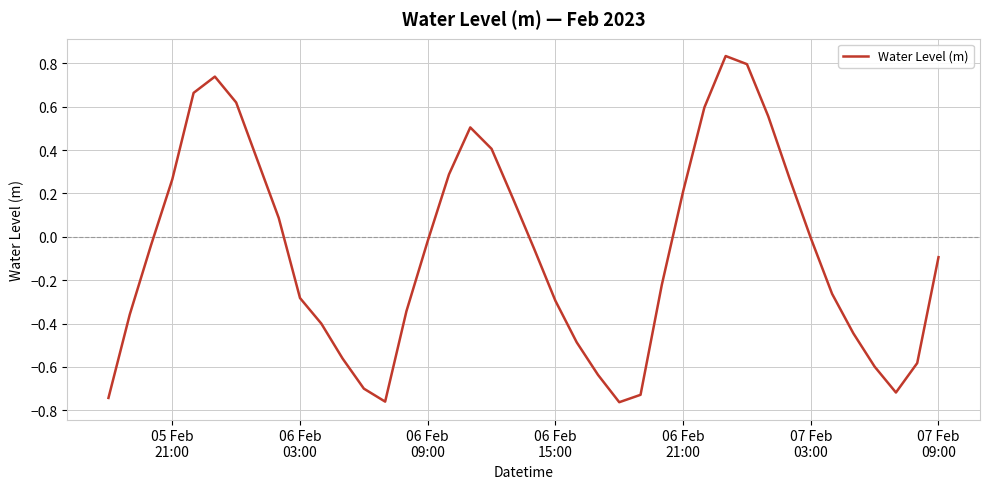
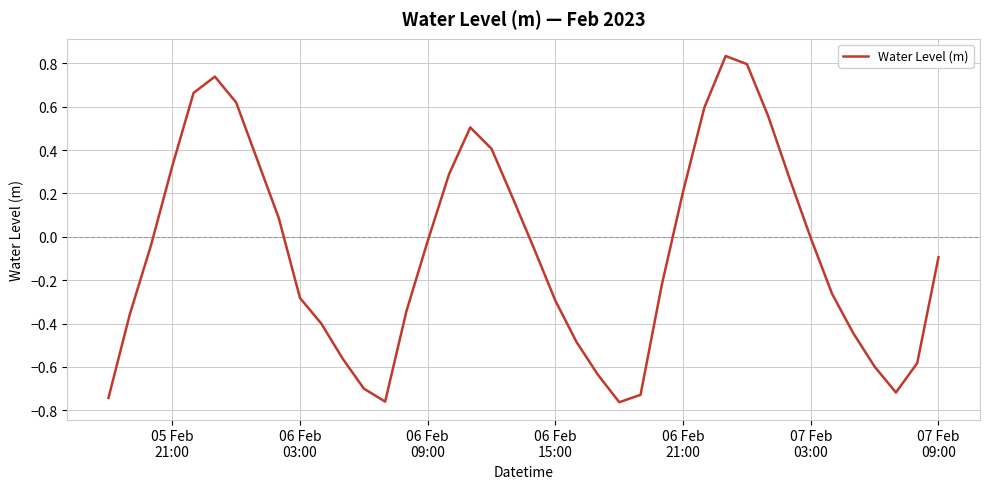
  {
-   "05 Feb 21:00": 0.27,
+   "05 Feb 21:00": 0.33,
    "06 Feb 03:00": -0.28,
    "06 Feb 09:00": -0.02,
    "06 Feb 15:00": -0.29,
    "06 Feb 21:00": 0.21,
    "07 Feb 03:00": -0.01,
    "07 Feb 09:00": -0.09
  }
